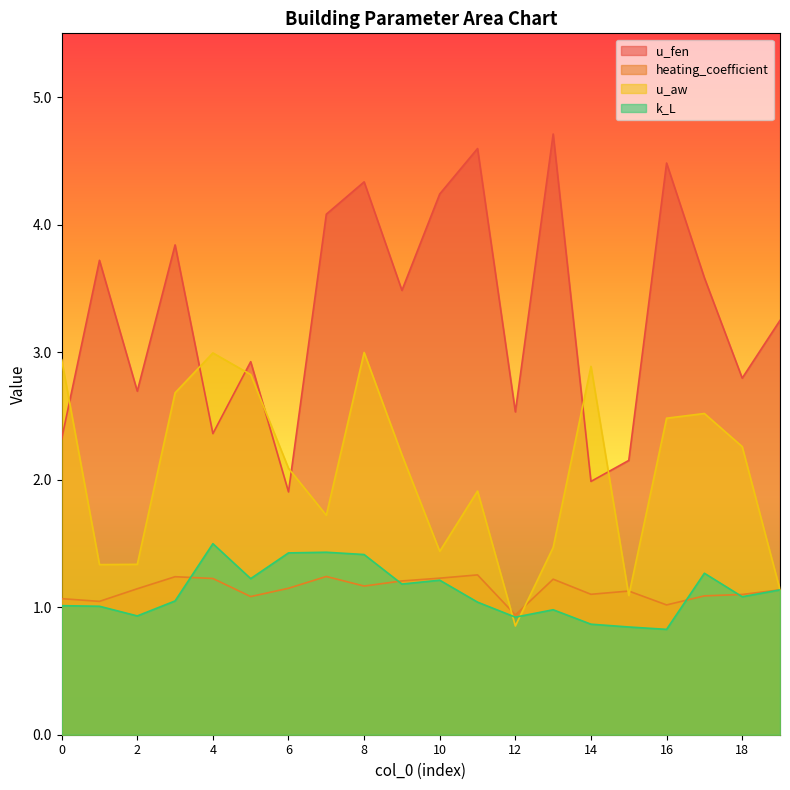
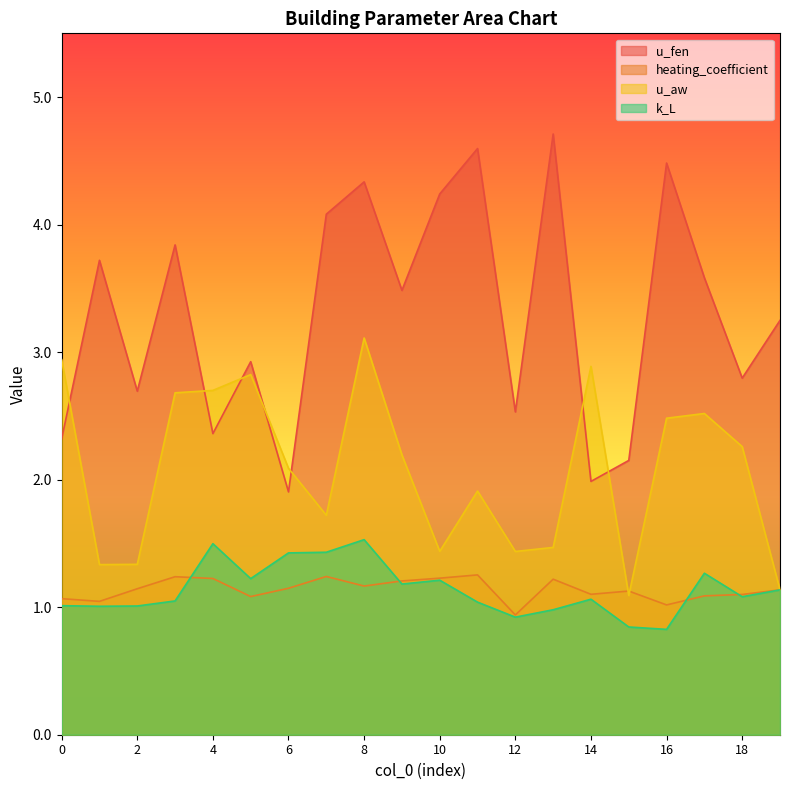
  {
    "u_aw": {
      "0": 2.94,
      "2": 1.34,
-     "4": 2.99,
+     "4": 2.70,
      "6": 2.09,
-     "8": 3.00,
+     "8": 3.11,
      "10": 1.44,
-     "12": 0.85,
+     "12": 1.44,
      "14": 2.89,
      "16": 2.48,
      "18": 2.26
    },
    "k_L": {
      "0": 1.01,
-     "2": 0.93,
+     "2": 1.01,
      "4": 1.50,
      "6": 1.43,
-     "8": 1.41,
-     "14": 0.87,
+     "8": 1.53,
+     "14": 1.06,
      "16": 0.83
    }
  }
